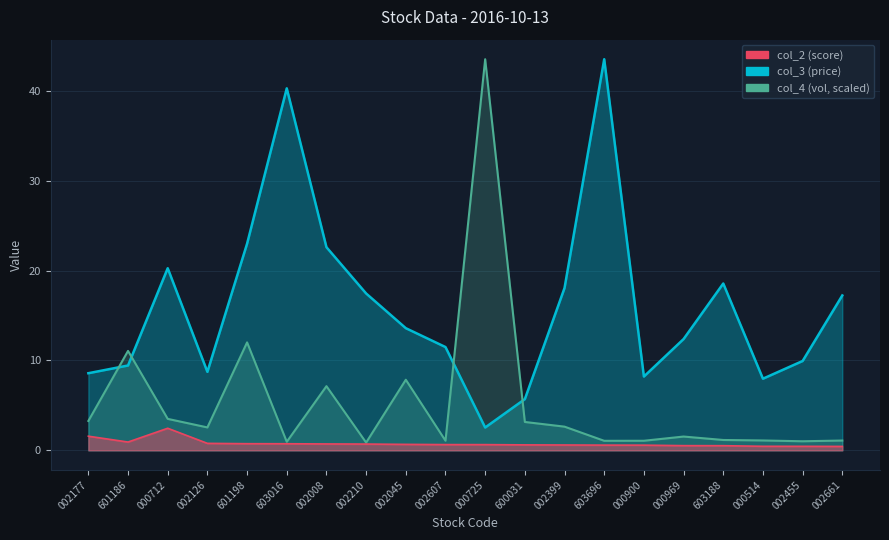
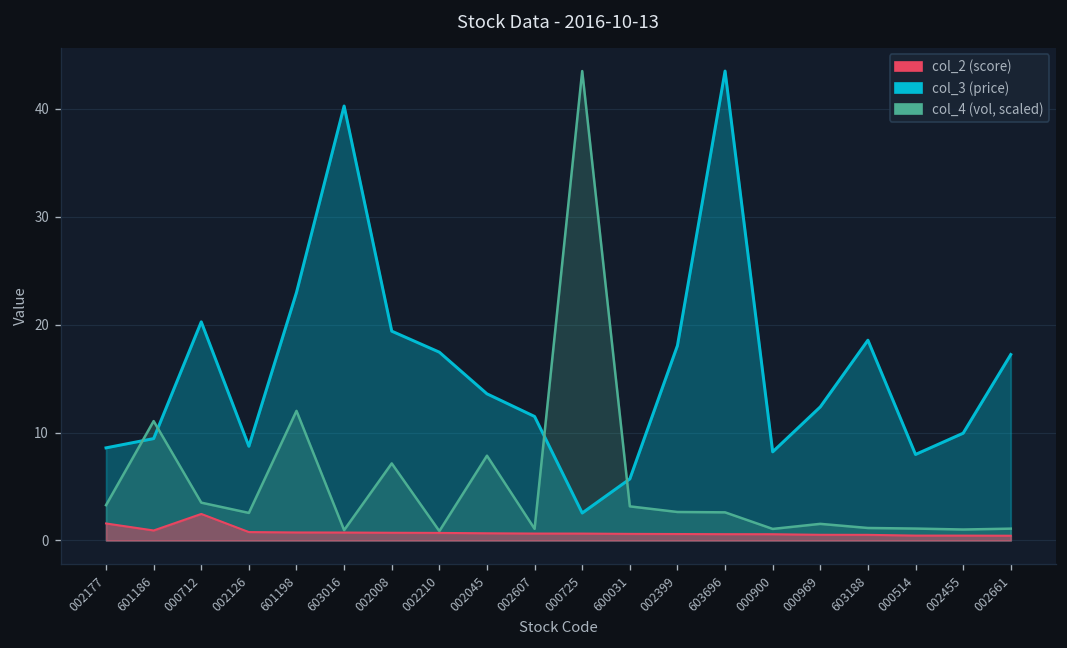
  {
    "col_3 (price)": {
      "002177": 9,
      "601186": 9,
      "000712": 20,
      "002126": 9,
      "601198": 23,
      "603016": 40,
-     "002008": 23,
+     "002008": 19,
      "002210": 17,
      "002045": 14,
      "002607": 11,
      "000725": 3,
      "600031": 6,
      "002399": 18,
      "603696": 44,
      "000900": 8,
      "000969": 12,
      "603188": 19,
      "000514": 8,
      "002455": 10,
      "002661": 17
    },
    "col_4 (vol, scaled)": {
      "002177": 3,
      "601186": 11,
      "000712": 4,
      "002126": 3,
      "601198": 12,
      "002008": 7,
      "002045": 8,
      "002607": 1,
      "000725": 44,
      "600031": 3,
      "002399": 3,
-     "603696": 1,
+     "603696": 3,
      "000900": 1,
      "000969": 2,
      "603188": 1,
      "000514": 1,
      "002455": 1,
      "002661": 1
    },
    "col_2 (score)": {
      "002177": 2,
      "601186": 1,
      "000712": 2,
      "002126": 1,
      "601198": 1,
      "002008": 1,
      "002045": 1,
      "002607": 1,
      "000725": 1,
      "600031": 1,
      "002399": 1,
      "603696": 1,
      "000900": 1,
      "000969": 1,
      "603188": 1,
      "000514": 0,
      "002455": 0,
      "002661": 0
    }
  }
